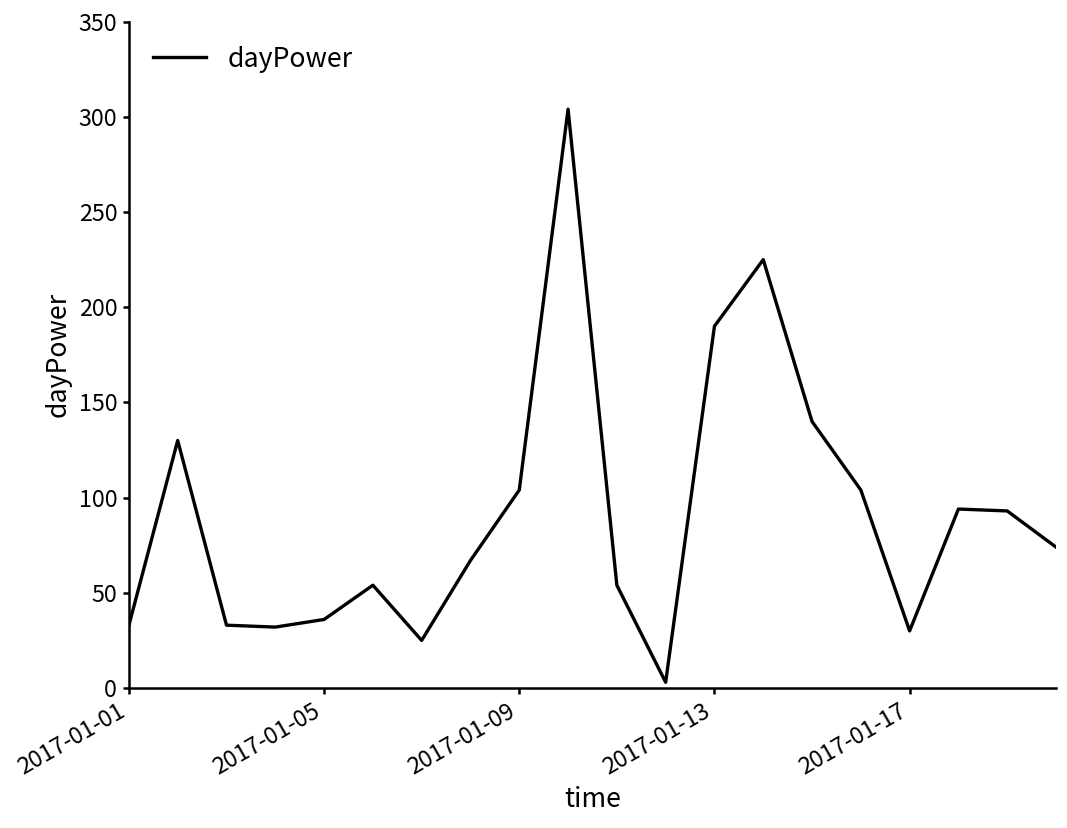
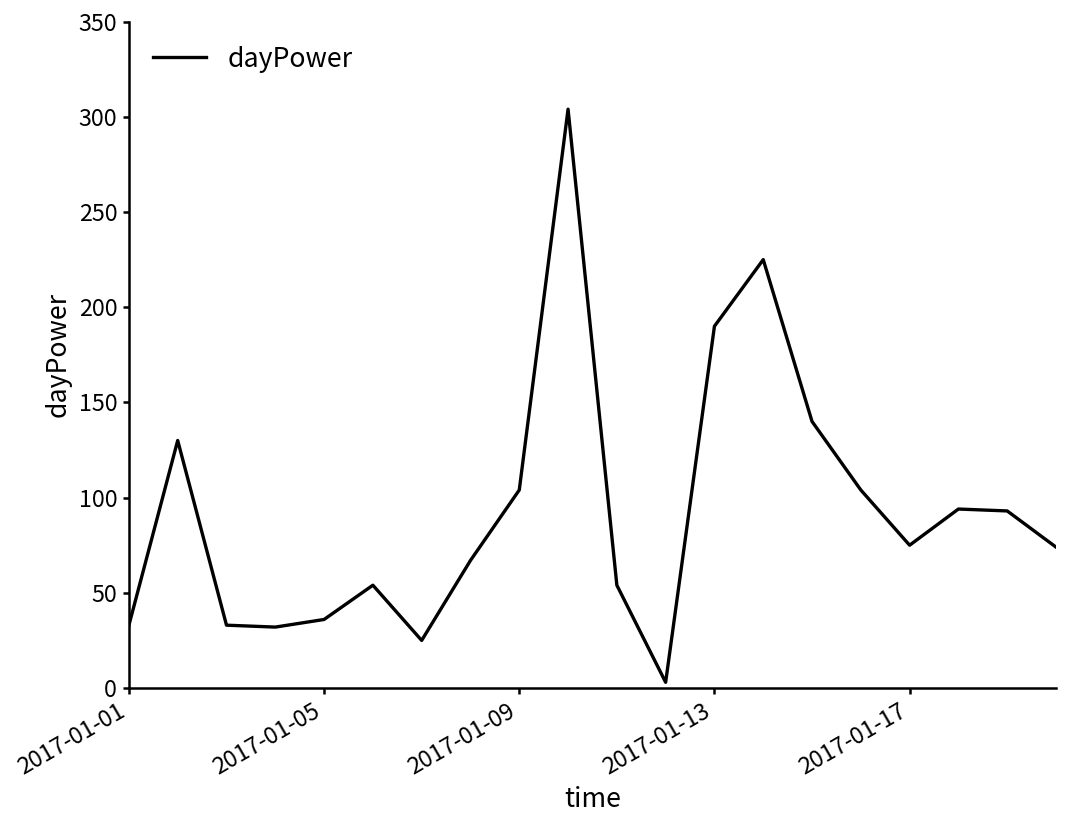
  {
    "2017-01-01": 33,
    "2017-01-05": 36,
    "2017-01-09": 104,
    "2017-01-13": 190,
-   "2017-01-17": 30
+   "2017-01-17": 75
  }
